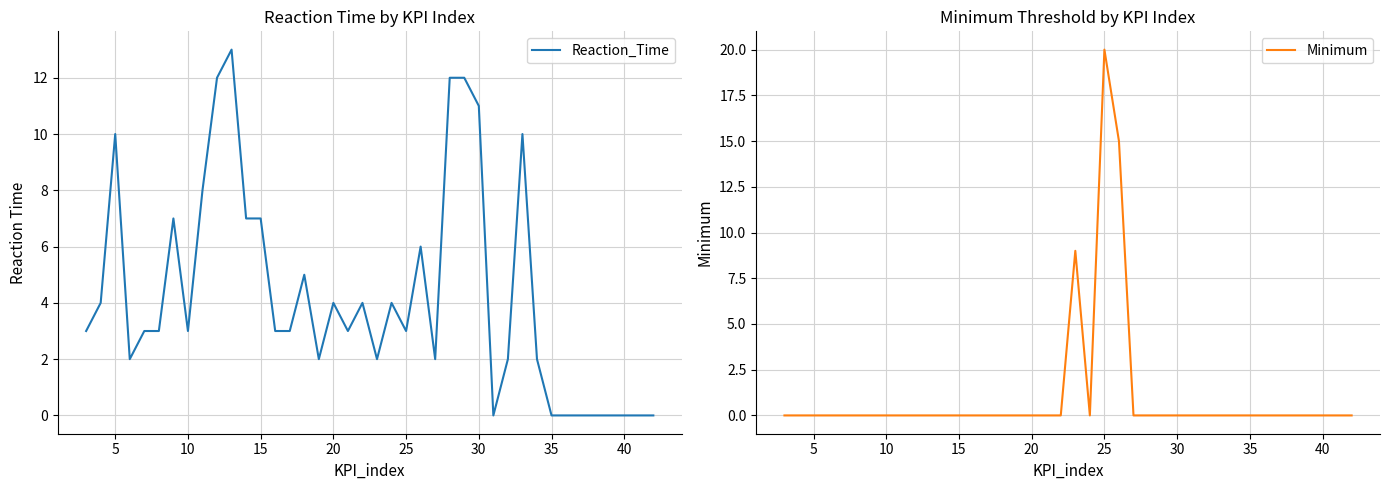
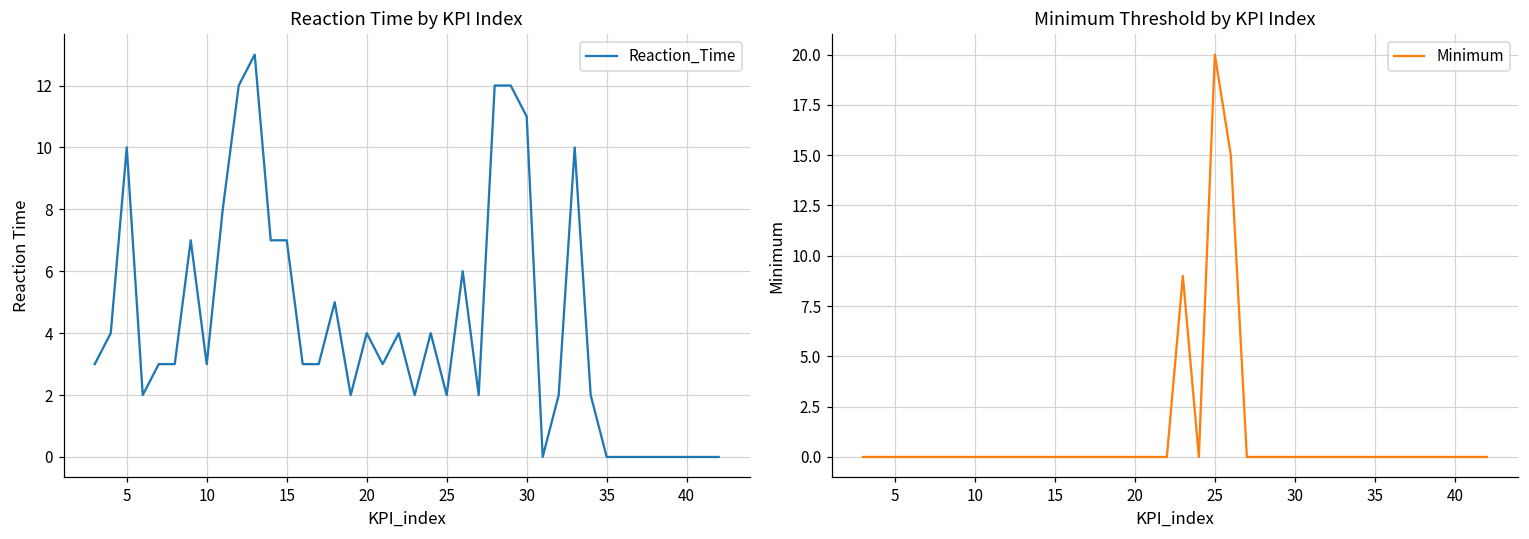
  {
    "Reaction Time by KPI Index": {
      "5": 10,
      "10": 3,
      "15": 7,
      "20": 4,
-     "25": 3,
+     "25": 2,
      "30": 11,
      "35": 0,
      "40": 0
    },
    "Minimum Threshold by KPI Index": {
      "5": 0.0,
      "10": 0.0,
      "15": 0.0,
      "20": 0.0,
      "25": 20.0,
      "30": 0.0,
      "35": 0.0,
      "40": 0.0
    }
  }
